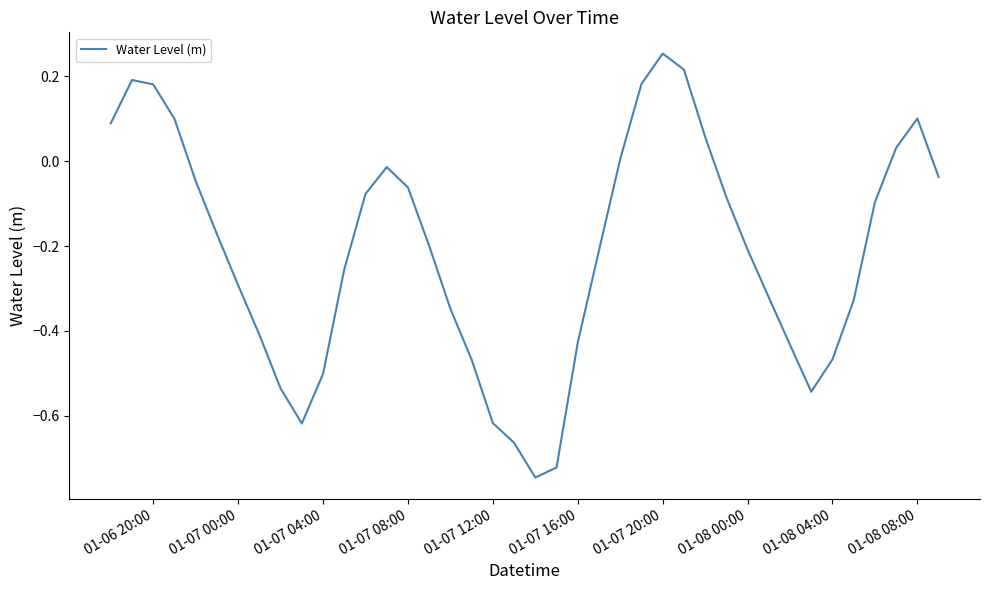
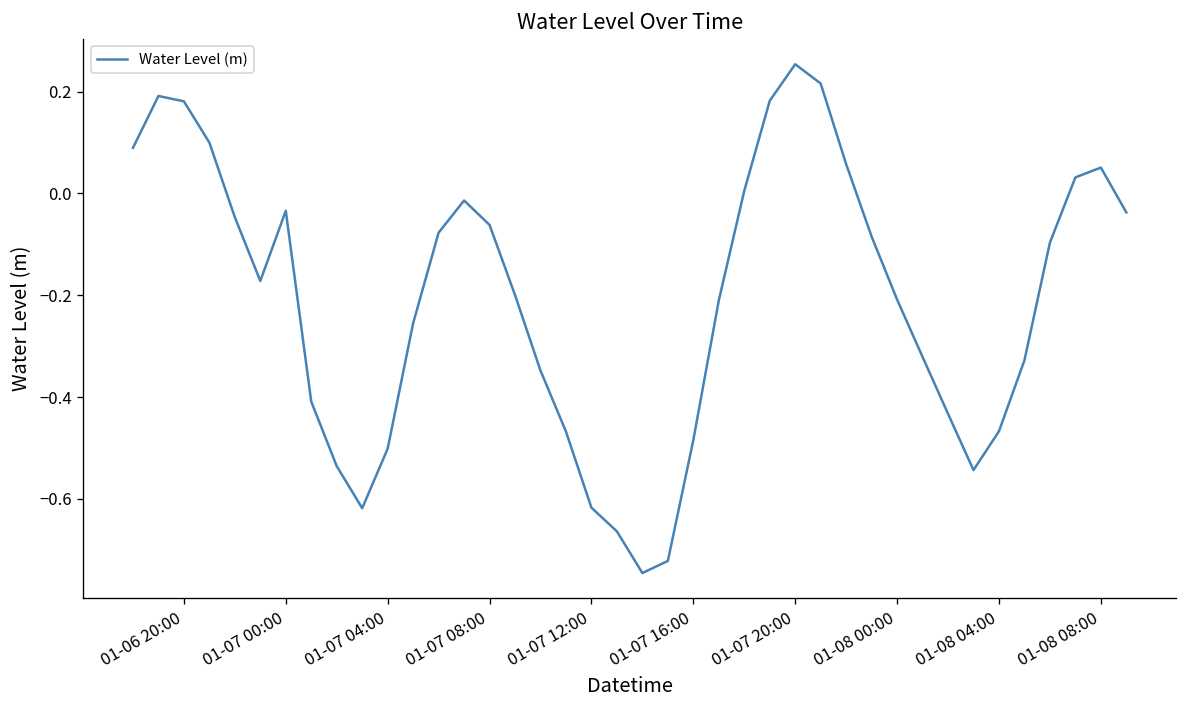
  {
    "01-06 20:00": 0.18,
-   "01-07 00:00": -0.29,
+   "01-07 00:00": -0.03,
    "01-07 04:00": -0.50,
    "01-07 08:00": -0.06,
    "01-07 12:00": -0.62,
-   "01-07 16:00": -0.43,
+   "01-07 16:00": -0.48,
    "01-07 20:00": 0.25,
    "01-08 00:00": -0.21,
    "01-08 04:00": -0.47,
-   "01-08 08:00": 0.10
+   "01-08 08:00": 0.05
  }
